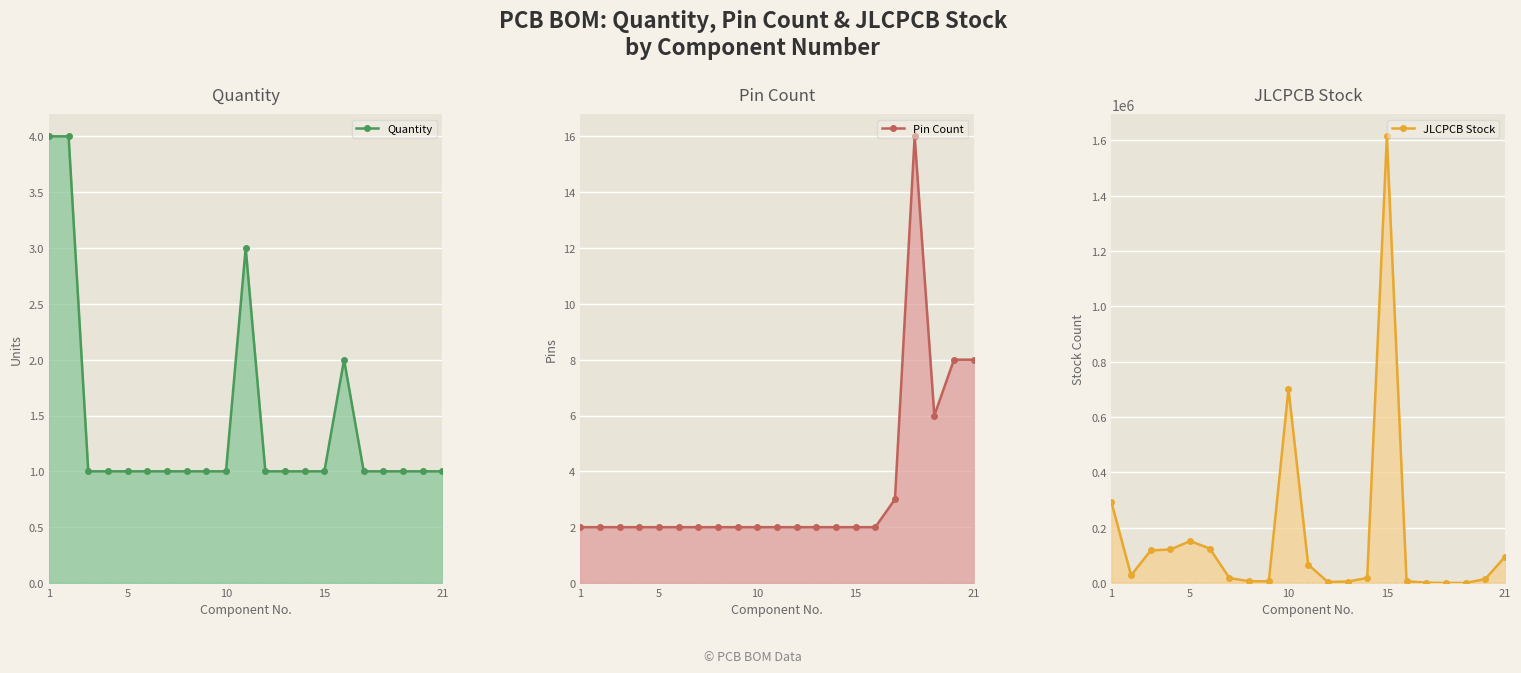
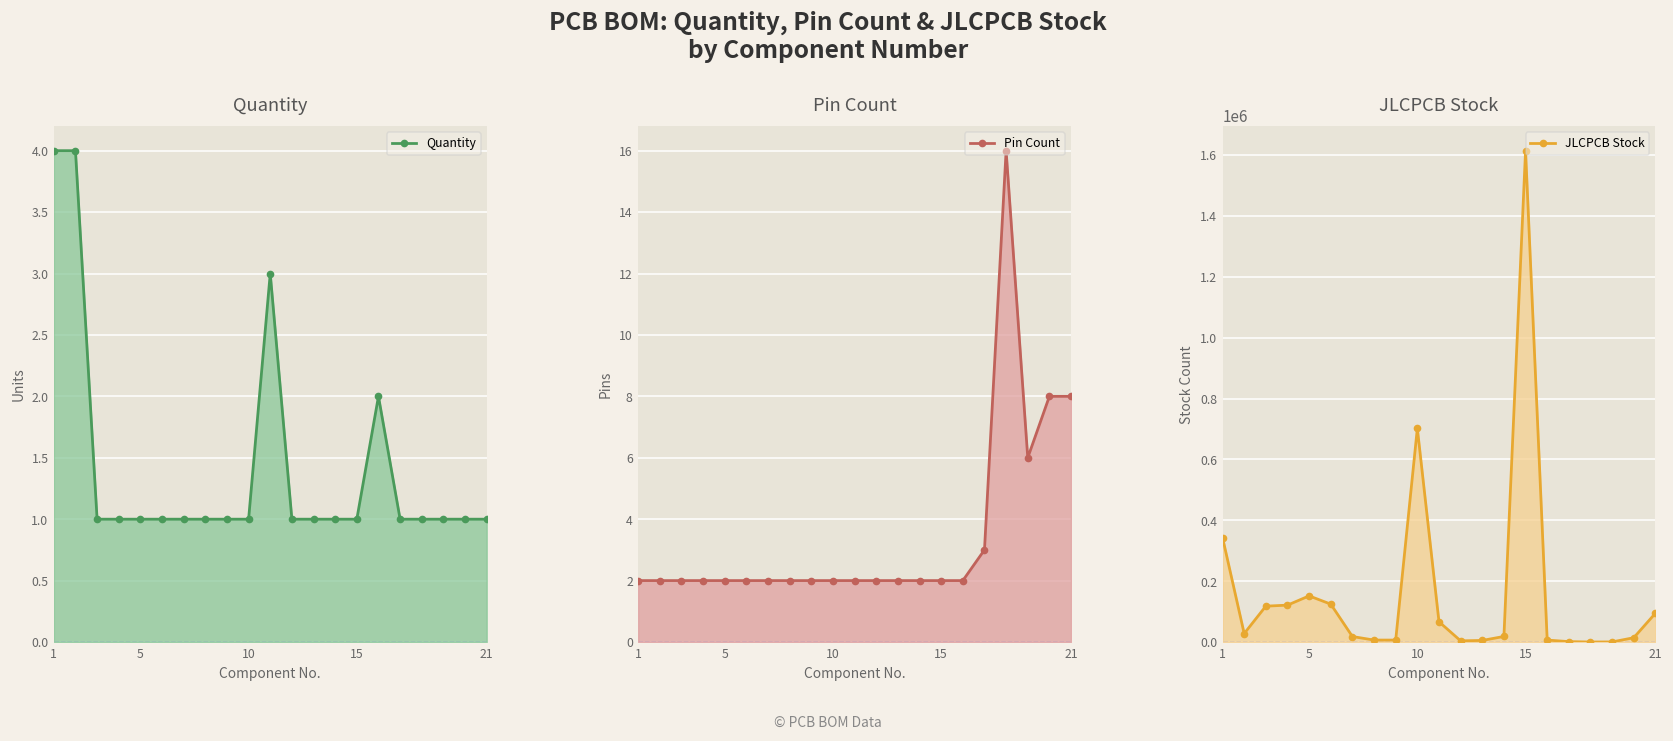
  {
    "Quantity": {
      "1": 4.00,
      "5": 1.00,
      "10": 1.00,
      "15": 1.00,
      "21": 1.00
    },
    "Pin Count": {
      "1": 2.0,
      "5": 2.0,
      "10": 2.0,
      "15": 2.0,
      "21": 8.0
    },
    "JLCPCB Stock": {
-     "1": 290000,
+     "1": 340000,
      "5": 150000,
      "10": 700000,
      "15": 1610000,
      "21": 90000
    }
  }
